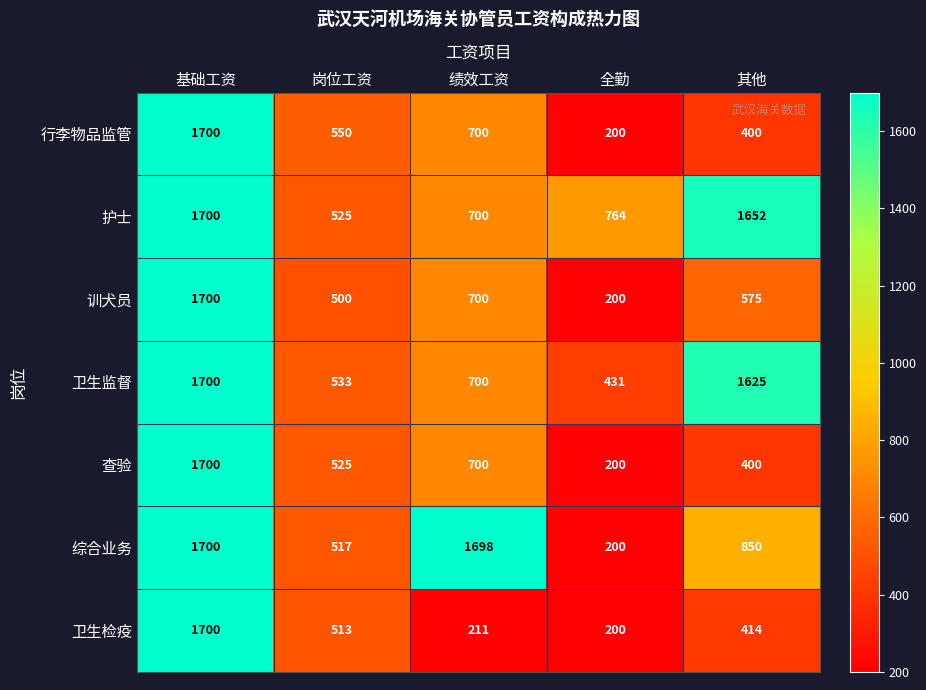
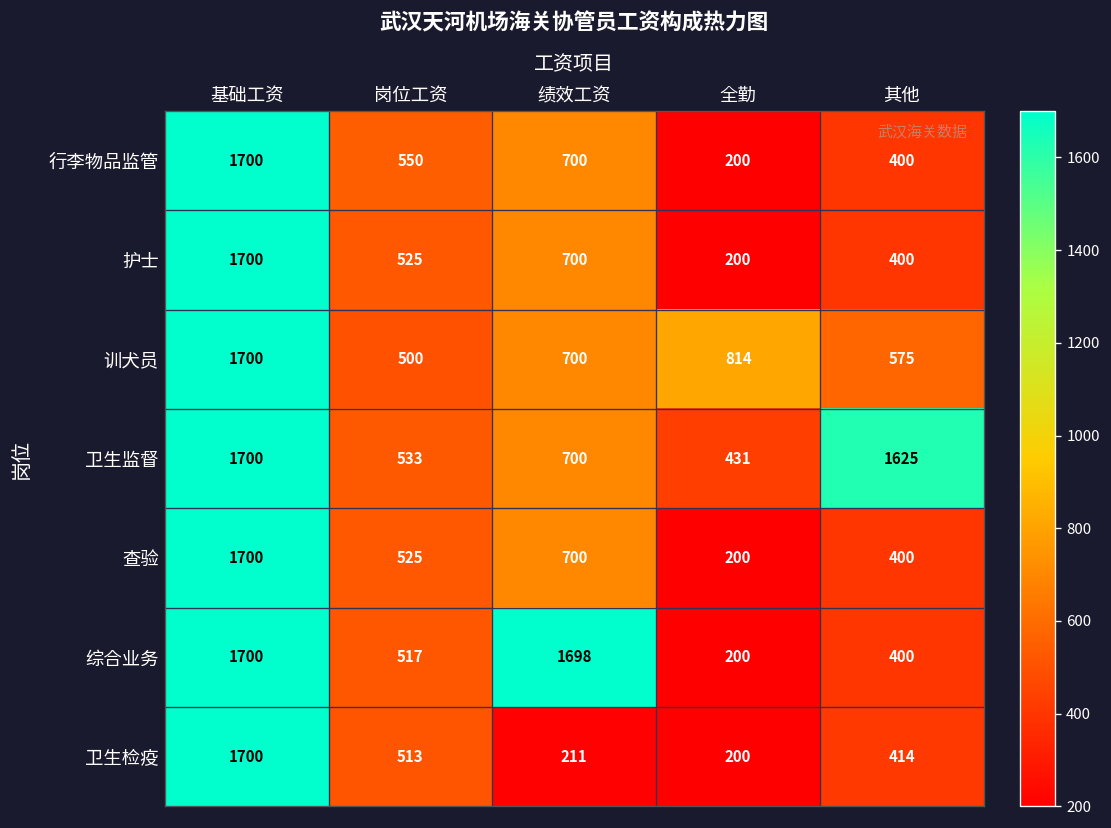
  {
    "行李物品监管": {
      "基础工资": 1700,
      "岗位工资": 550,
      "绩效工资": 700,
      "全勤": 200
    },
    "护士": {
      "基础工资": 1700,
      "岗位工资": 525,
      "绩效工资": 700,
-     "全勤": 764,
-     "其他": 1652
+     "全勤": 200,
+     "其他": 400
    },
    "训犬员": {
      "基础工资": 1700,
      "岗位工资": 500,
      "绩效工资": 700,
-     "全勤": 200,
+     "全勤": 814,
      "其他": 575
    },
    "卫生监督": {
      "基础工资": 1700,
      "岗位工资": 533,
      "绩效工资": 700,
      "全勤": 431,
      "其他": 1625
    },
    "查验": {
      "基础工资": 1700,
      "岗位工资": 525,
      "绩效工资": 700,
      "全勤": 200,
      "其他": 400
    },
    "综合业务": {
      "基础工资": 1700,
      "岗位工资": 517,
      "绩效工资": 1698,
      "全勤": 200,
-     "其他": 850
+     "其他": 400
    },
    "卫生检疫": {
      "基础工资": 1700,
      "岗位工资": 513,
      "绩效工资": 211,
      "全勤": 200,
      "其他": 414
    }
  }
